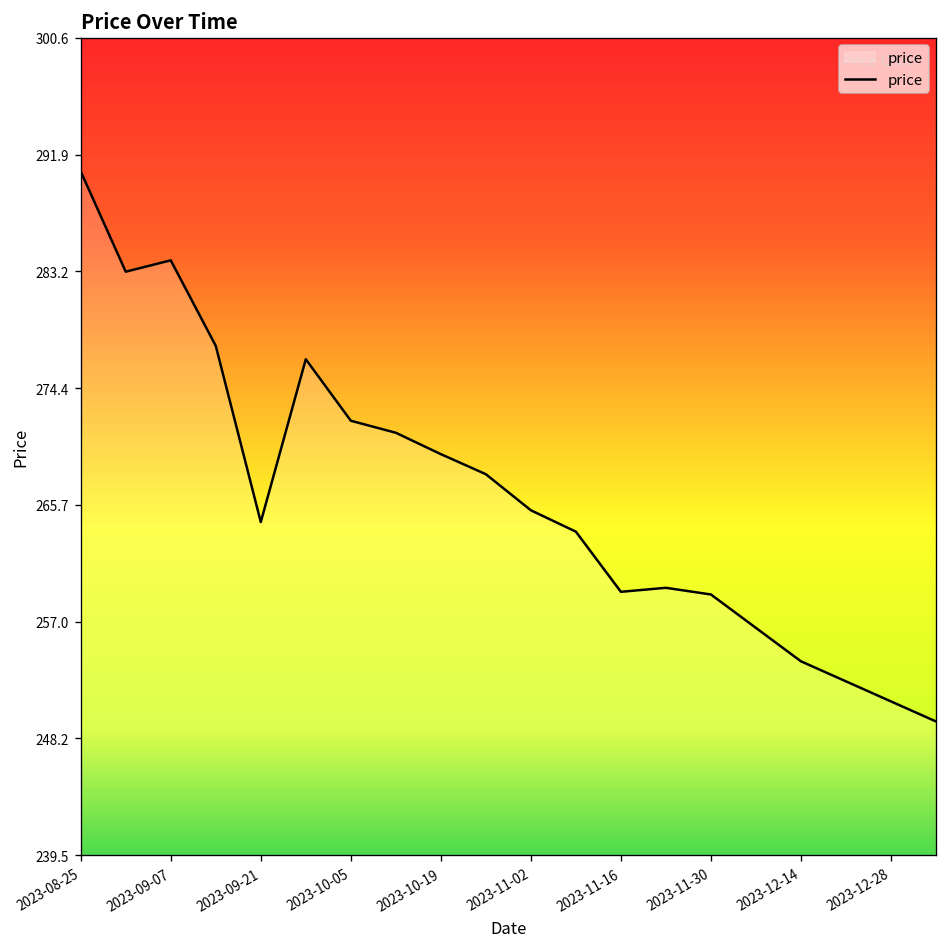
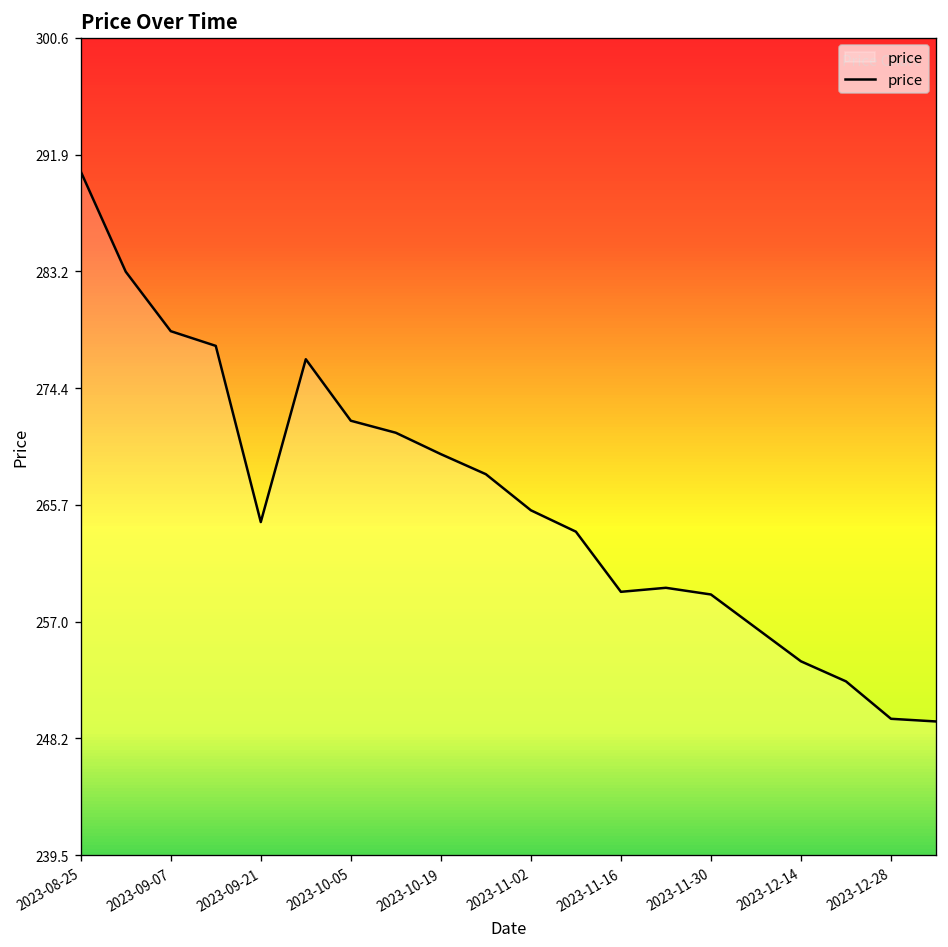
  {
    "2023-08-25": 290.7,
-   "2023-09-07": 284.0,
+   "2023-09-07": 278.7,
    "2023-09-21": 264.4,
    "2023-10-05": 272.0,
    "2023-10-19": 269.5,
    "2023-11-02": 265.3,
    "2023-11-16": 259.2,
    "2023-11-30": 259.0,
    "2023-12-14": 254.0,
-   "2023-12-28": 251.0
+   "2023-12-28": 249.7
  }
